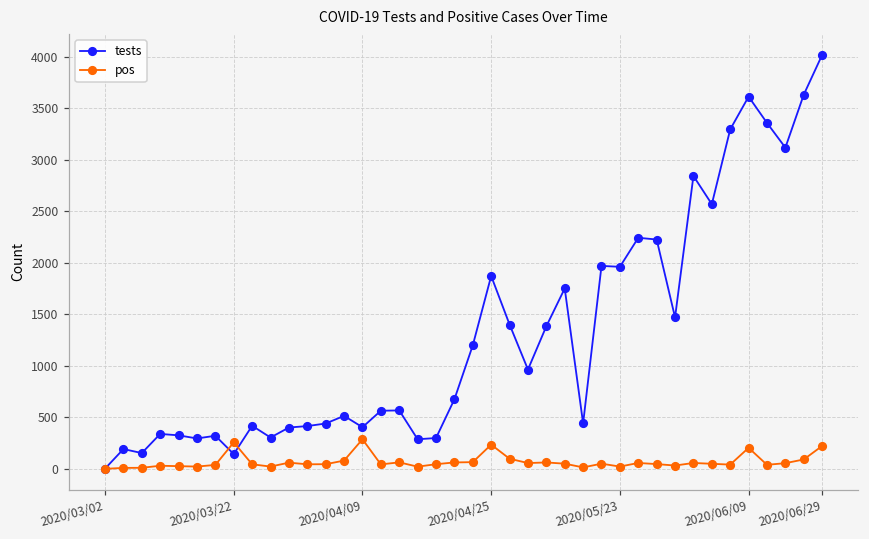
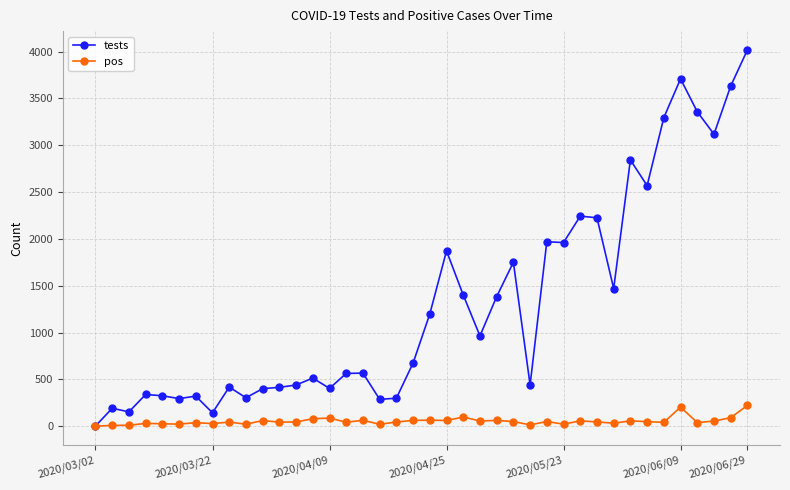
  {
    "tests": {
      "2020/03/22": 100,
      "2020/04/09": 400,
      "2020/04/25": 1900,
      "2020/05/23": 2000,
-     "2020/06/09": 3600,
+     "2020/06/09": 3700,
      "2020/06/29": 4000
    },
    "pos": {
-     "2020/03/22": 300,
-     "2020/04/09": 300,
-     "2020/04/25": 200,
+     "2020/03/22": 0,
+     "2020/04/09": 100,
+     "2020/04/25": 100,
      "2020/05/23": 0,
      "2020/06/09": 200,
      "2020/06/29": 200
    }
  }
